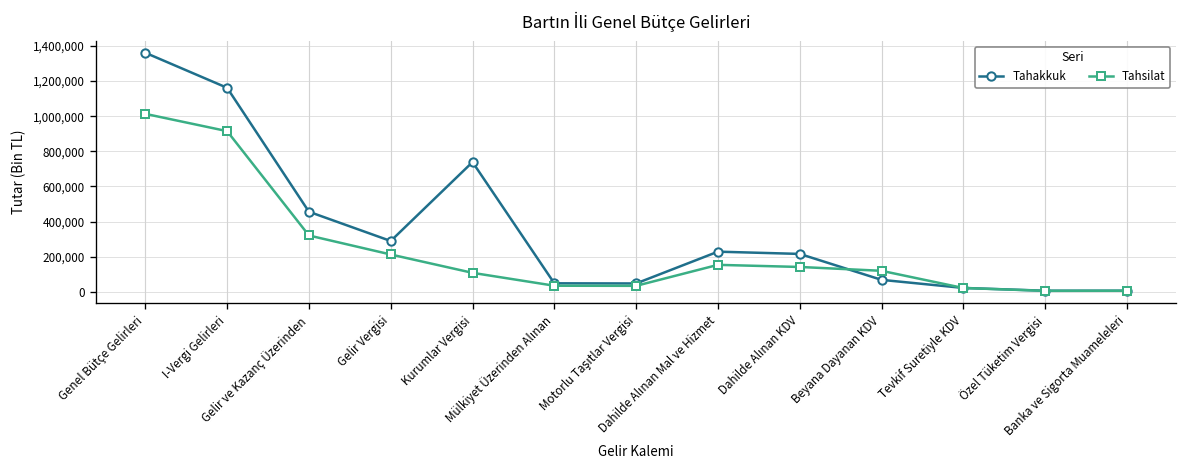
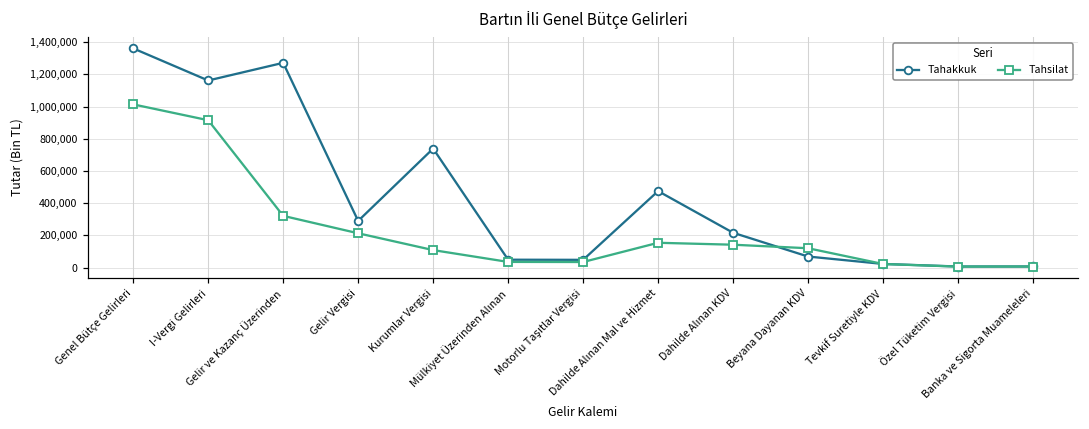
  {
    "Tahakkuk": {
      "Genel Bütçe Gelirleri": "1,360,000",
      "I-Vergi Gelirleri": "1,160,000",
-     "Gelir ve Kazanç Üzerinden": "460,000",
+     "Gelir ve Kazanç Üzerinden": "1,270,000",
      "Gelir Vergisi": "290,000",
      "Kurumlar Vergisi": "740,000",
-     "Dahilde Alınan Mal ve Hizmet": "230,000",
+     "Dahilde Alınan Mal ve Hizmet": "470,000",
      "Dahilde Alınan KDV": "220,000",
      "Beyana Dayanan KDV": "70,000"
    },
    "Tahsilat": {
      "Genel Bütçe Gelirleri": "1,010,000",
      "I-Vergi Gelirleri": "920,000",
      "Gelir ve Kazanç Üzerinden": "320,000",
      "Gelir Vergisi": "210,000",
      "Kurumlar Vergisi": "110,000",
      "Dahilde Alınan Mal ve Hizmet": "150,000",
      "Dahilde Alınan KDV": "140,000",
      "Beyana Dayanan KDV": "120,000"
    }
  }
